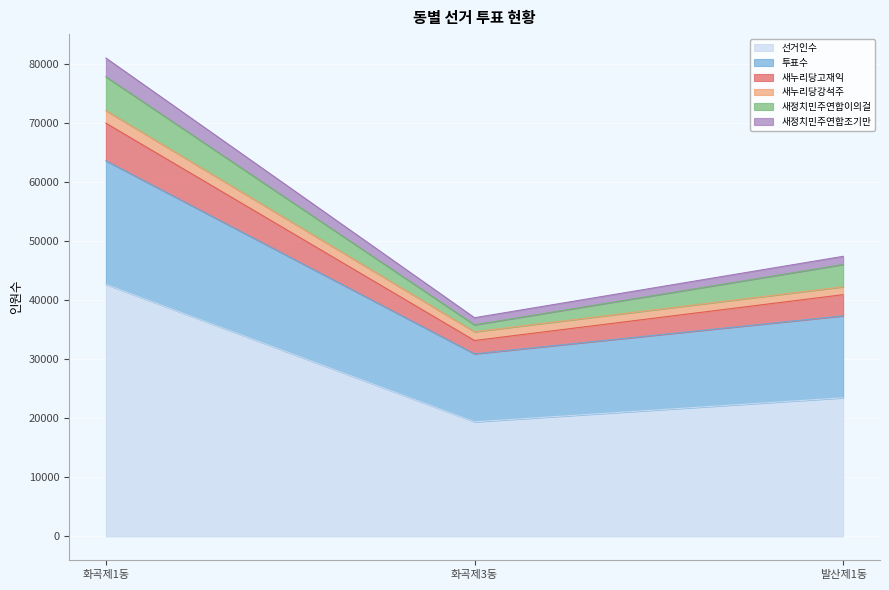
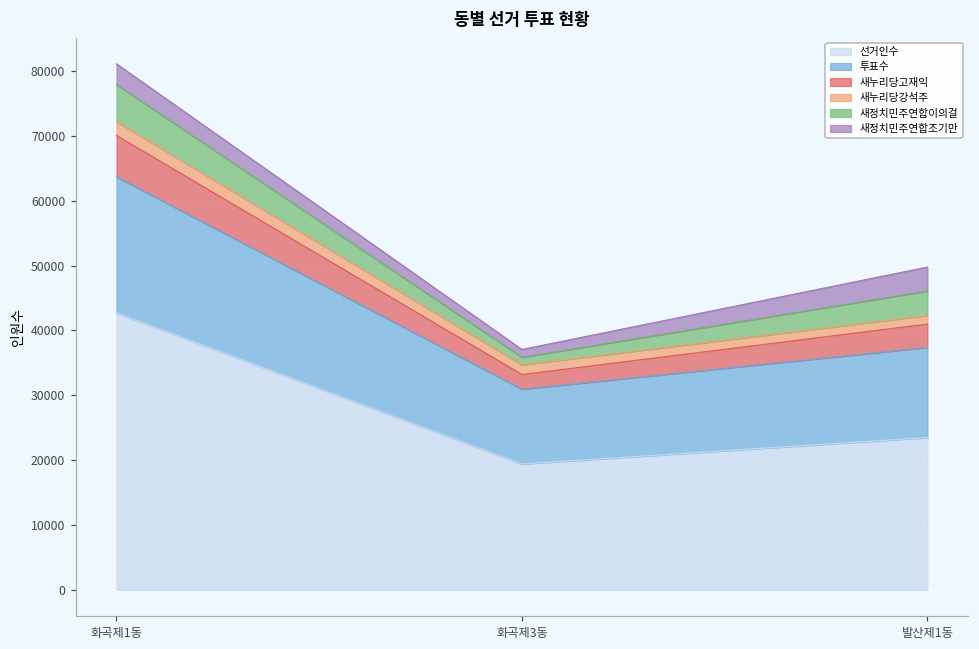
  {
    "선거인수": {
      "화곡제1동": 43000,
      "화곡제3동": 19000,
      "발산제1동": 23000
    },
    "투표수": {
      "화곡제1동": 21000,
      "화곡제3동": 12000,
      "발산제1동": 14000
    },
    "새누리당고재익": {
      "화곡제1동": 6000,
      "화곡제3동": 2000,
      "발산제1동": 4000
    },
    "새누리당강석주": {
      "화곡제1동": 2000,
      "화곡제3동": 1000,
      "발산제1동": 1000
    },
    "새정치민주연합이의걸": {
      "화곡제1동": 6000,
      "화곡제3동": 1000,
      "발산제1동": 4000
    },
    "새정치민주연합조기만": {
      "화곡제1동": 3000,
      "화곡제3동": 1000,
-     "발산제1동": 1000
+     "발산제1동": 4000
    }
  }
